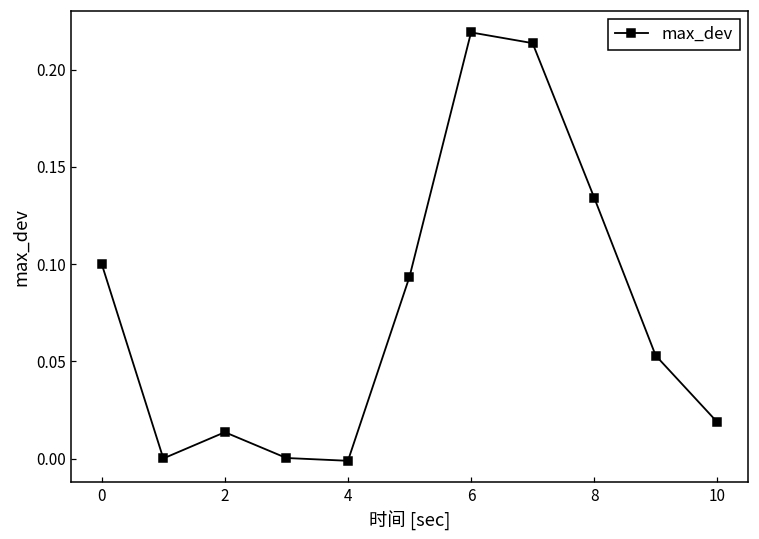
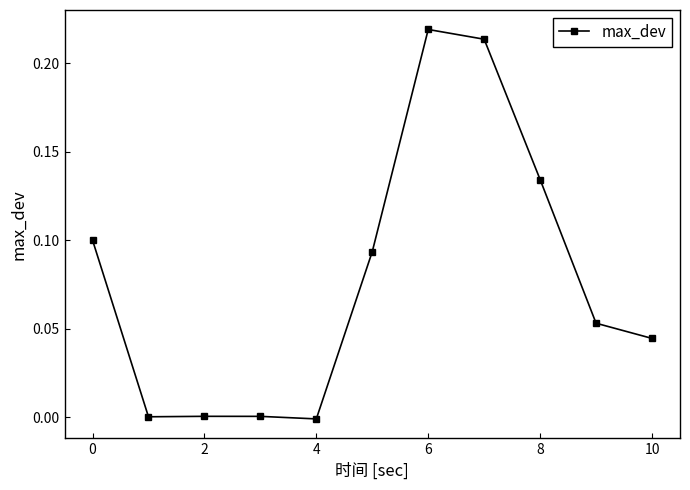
  {
    "0": 0.100,
-   "2": 0.014,
+   "2": 0.000,
    "4": -0.001,
    "6": 0.219,
    "8": 0.134,
-   "10": 0.019
+   "10": 0.044
  }
